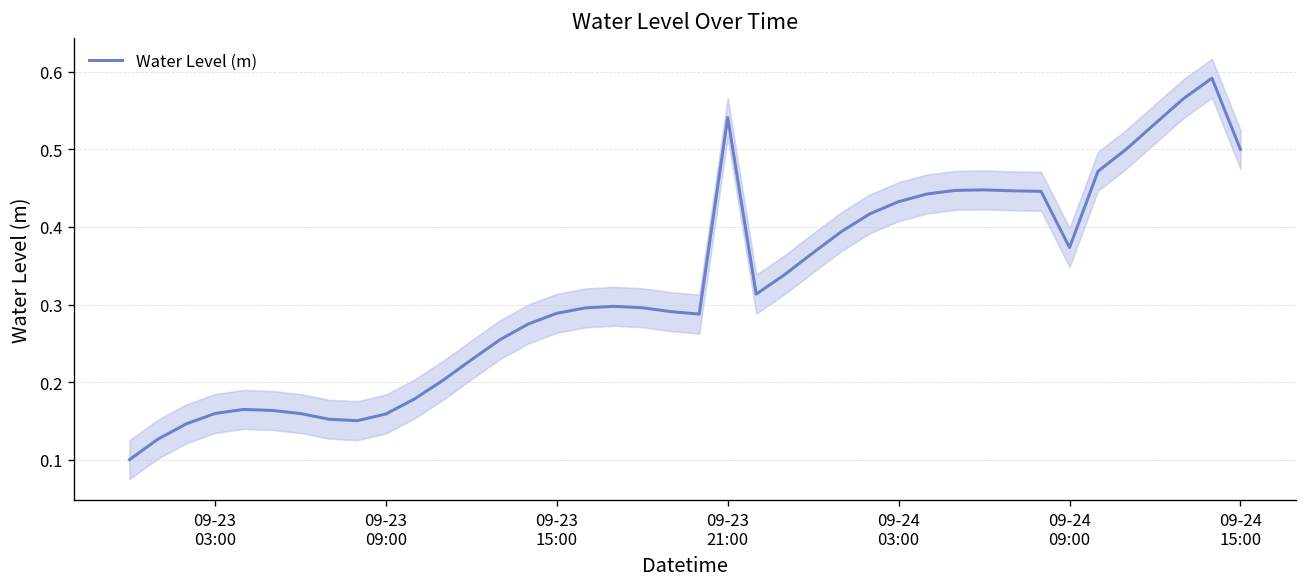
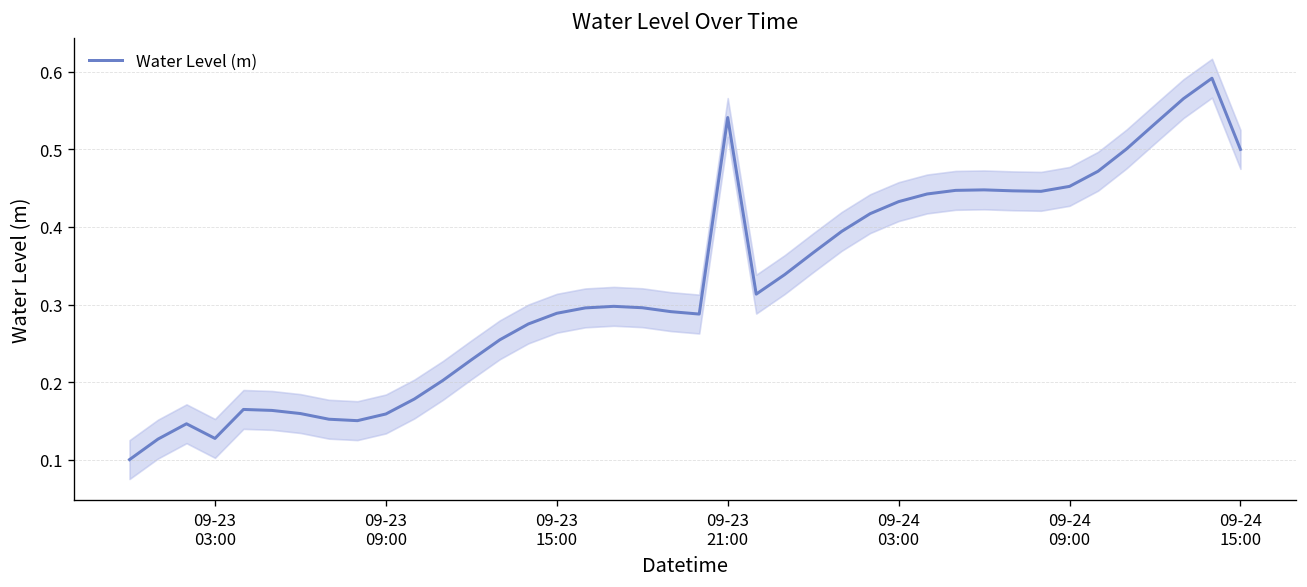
  {
    "Water Level (m)": {
-     "09-23 03:00": 0.16,
+     "09-23 03:00": 0.13,
      "09-23 09:00": 0.16,
      "09-23 15:00": 0.29,
      "09-23 21:00": 0.54,
      "09-24 03:00": 0.43,
-     "09-24 09:00": 0.37,
+     "09-24 09:00": 0.45,
      "09-24 15:00": 0.50
    }
  }
